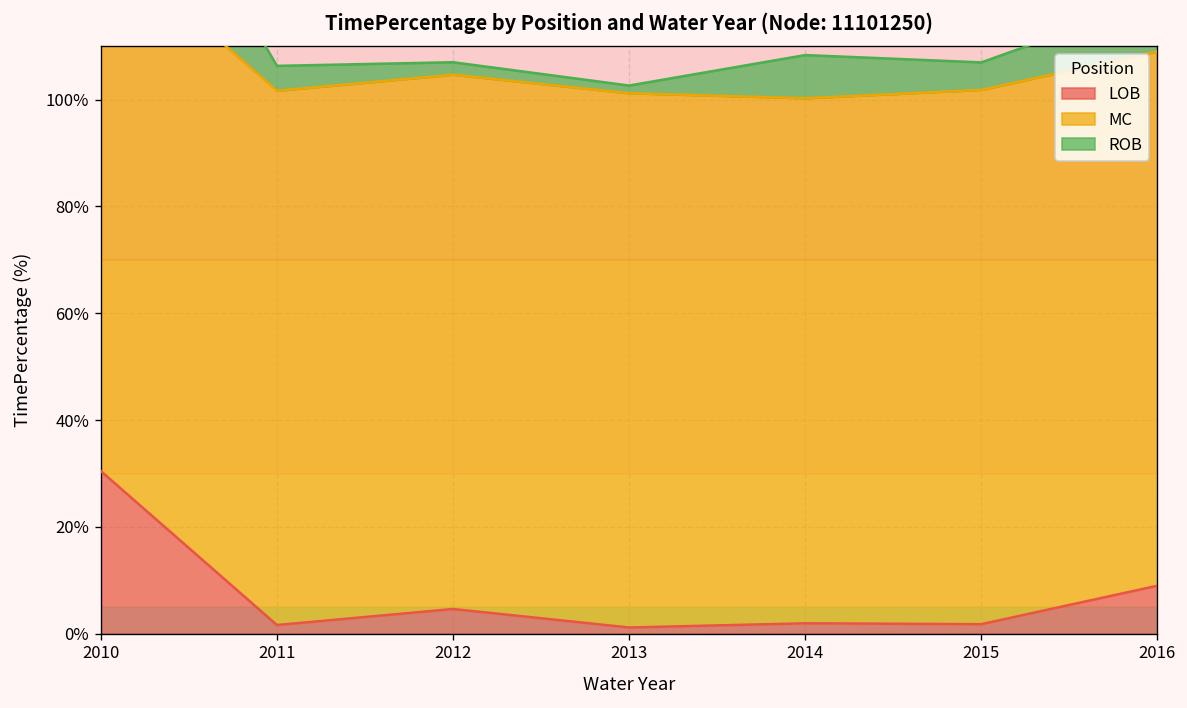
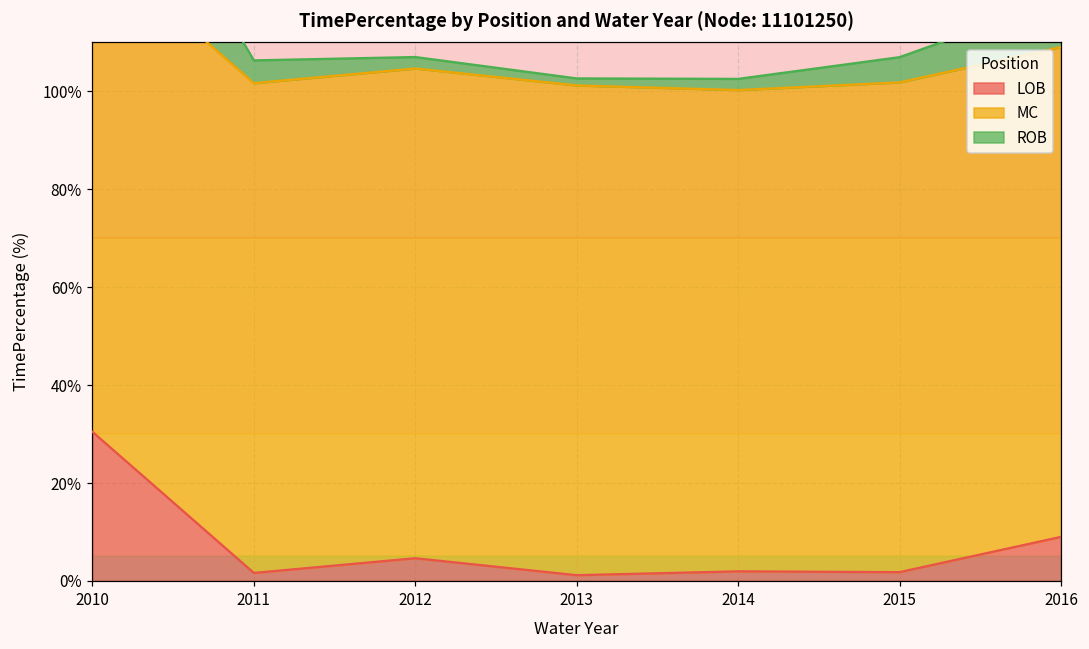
  {
    "LOB": {
      "2010": "30%",
      "2011": "2%",
      "2012": "5%",
      "2013": "1%",
      "2014": "2%",
      "2015": "2%",
      "2016": "9%"
    },
    "MC": {
      "2011": "100%",
      "2012": "100%",
      "2013": "100%",
      "2014": "98%",
      "2015": "100%",
      "2016": "100%"
    },
    "ROB": {
      "2011": "5%",
      "2012": "2%",
      "2013": "1%",
-     "2014": "8%",
+     "2014": "2%",
      "2015": "5%"
    }
  }
